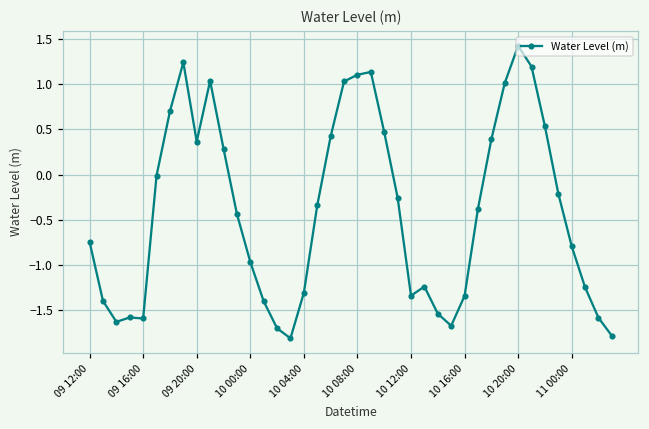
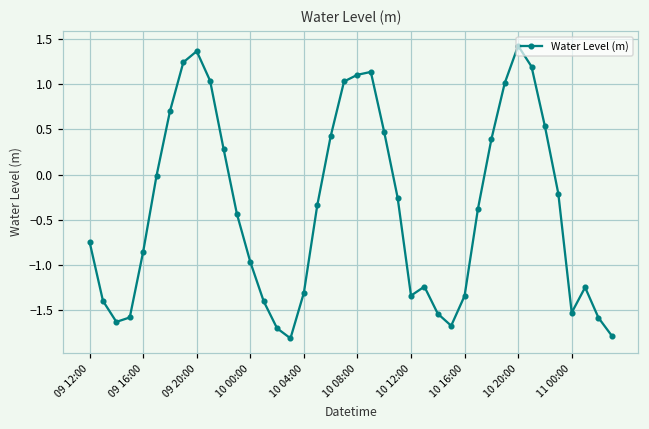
  {
    "09 12:00": -0.7,
-   "09 16:00": -1.6,
-   "09 20:00": 0.4,
+   "09 16:00": -0.9,
+   "09 20:00": 1.4,
    "10 00:00": -1.0,
    "10 04:00": -1.3,
    "10 08:00": 1.1,
    "10 12:00": -1.3,
    "10 16:00": -1.3,
-   "11 00:00": -0.8
+   "11 00:00": -1.5
  }
